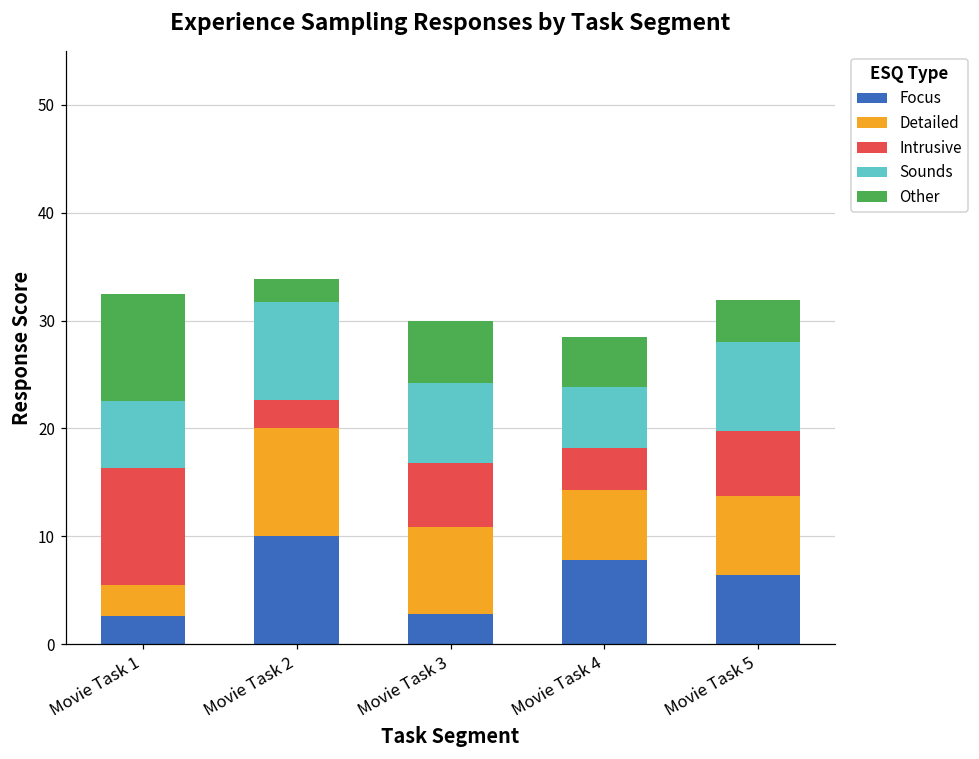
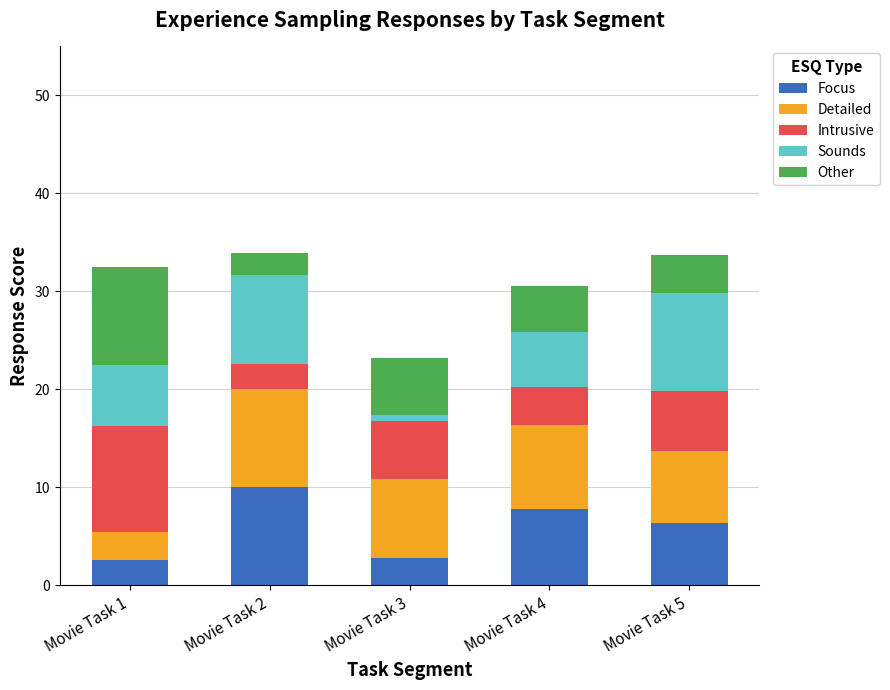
  {
    "Focus": {
      "Movie Task 1": 3,
      "Movie Task 2": 10,
      "Movie Task 3": 3,
      "Movie Task 4": 8,
      "Movie Task 5": 6
    },
    "Detailed": {
      "Movie Task 1": 3,
      "Movie Task 2": 10,
      "Movie Task 3": 8,
-     "Movie Task 4": 7,
+     "Movie Task 4": 9,
      "Movie Task 5": 7
    },
    "Intrusive": {
      "Movie Task 1": 11,
      "Movie Task 2": 3,
      "Movie Task 3": 6,
      "Movie Task 4": 4,
      "Movie Task 5": 6
    },
    "Sounds": {
      "Movie Task 1": 6,
      "Movie Task 2": 9,
-     "Movie Task 3": 7,
+     "Movie Task 3": 1,
      "Movie Task 4": 6,
-     "Movie Task 5": 8
+     "Movie Task 5": 10
    },
    "Other": {
      "Movie Task 1": 10,
      "Movie Task 2": 2,
      "Movie Task 3": 6,
      "Movie Task 4": 5,
      "Movie Task 5": 4
    }
  }
